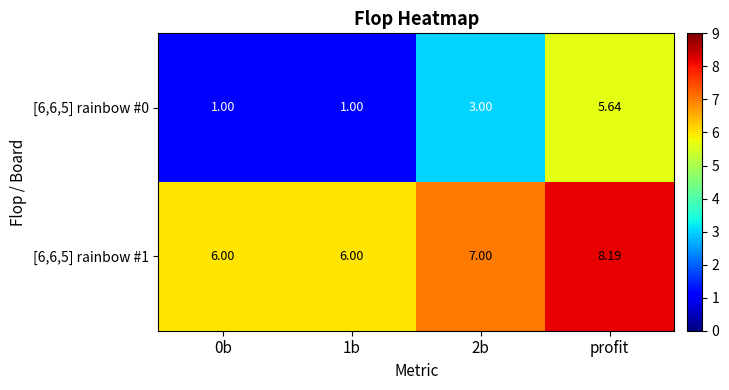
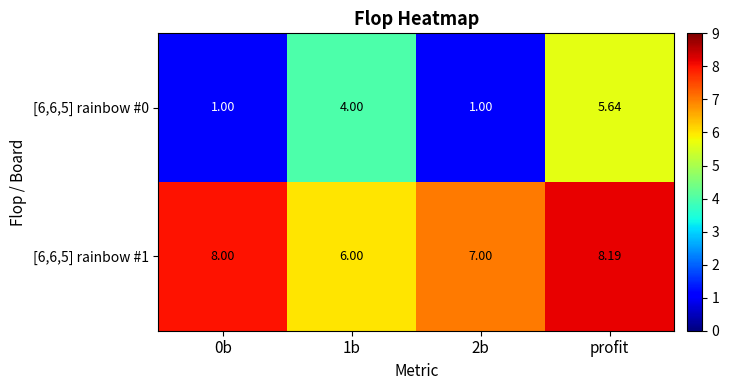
  {
    "[6,6,5] rainbow #0": {
      "0b": 1.00,
-     "1b": 1.00,
-     "2b": 3.00,
+     "1b": 4.00,
+     "2b": 1.00,
      "profit": 5.64
    },
    "[6,6,5] rainbow #1": {
-     "0b": 6.00,
+     "0b": 8.00,
      "1b": 6.00,
      "2b": 7.00,
      "profit": 8.19
    }
  }
